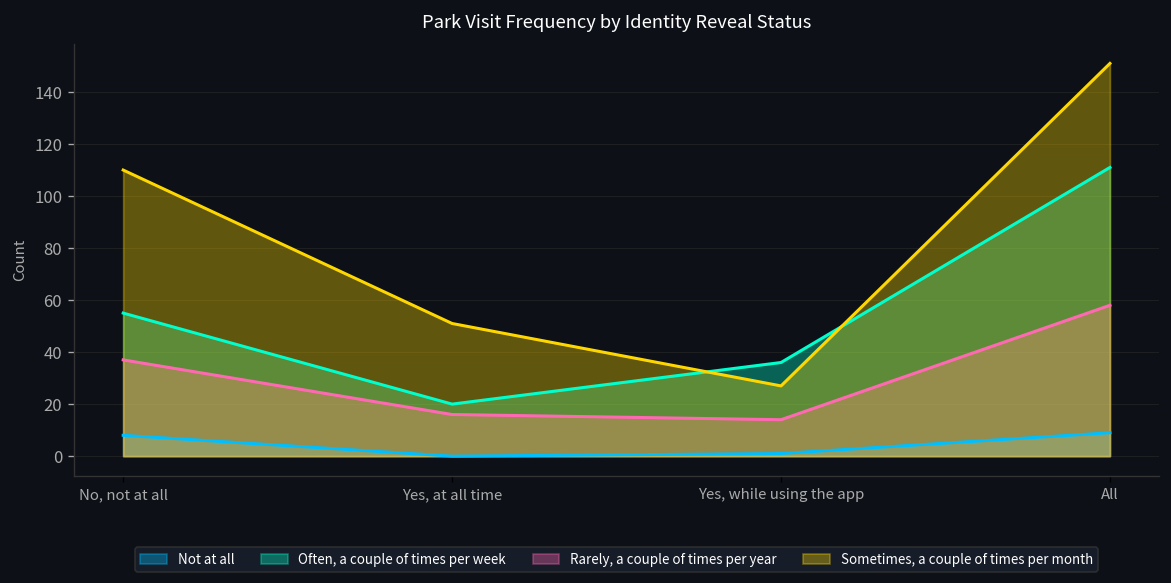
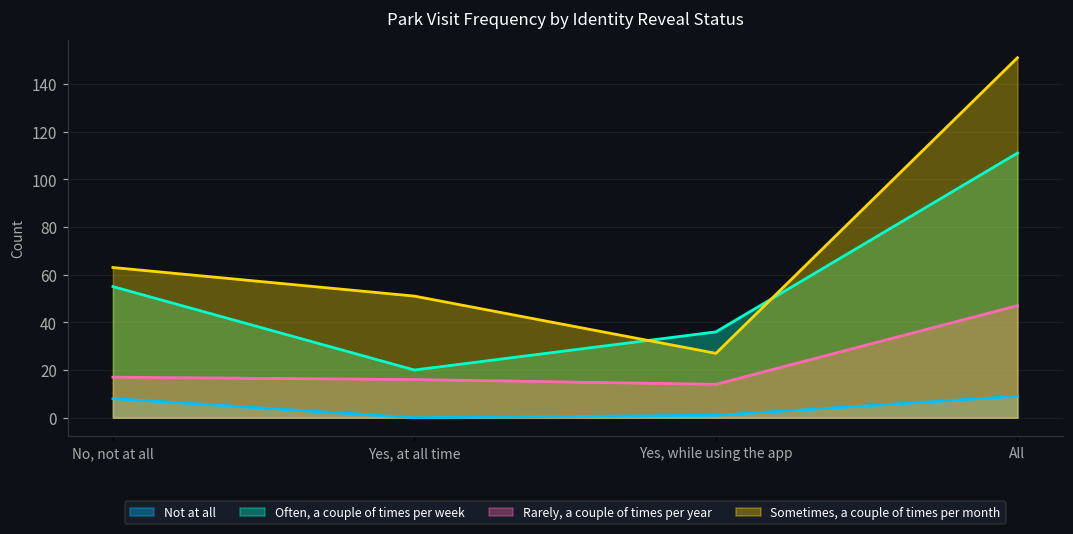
  {
    "Rarely, a couple of times per year": {
-     "No, not at all": 37,
+     "No, not at all": 17,
      "Yes, at all time": 16,
      "Yes, while using the app": 14,
-     "All": 58
+     "All": 47
    },
    "Sometimes, a couple of times per month": {
-     "No, not at all": 110,
+     "No, not at all": 63,
      "Yes, at all time": 51,
      "Yes, while using the app": 27,
      "All": 151
    }
  }
